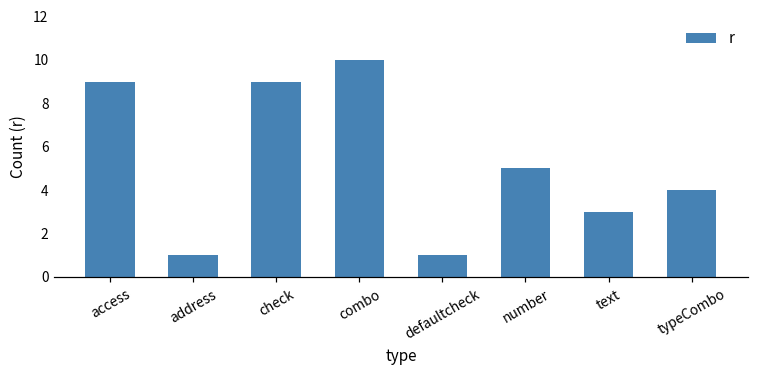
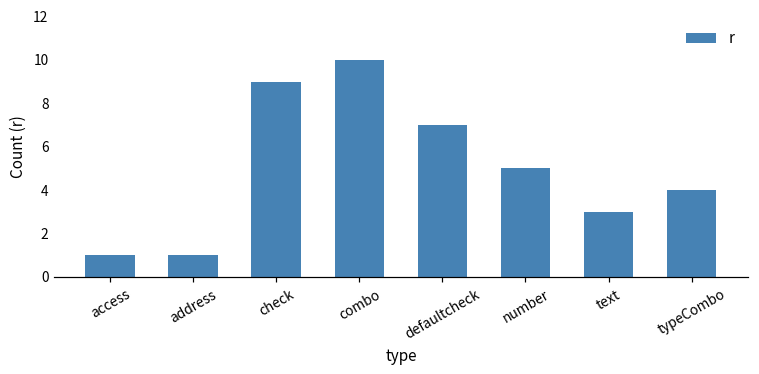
  {
-   "access": 9,
+   "access": 1,
    "address": 1,
    "check": 9,
    "combo": 10,
-   "defaultcheck": 1,
+   "defaultcheck": 7,
    "number": 5,
    "text": 3,
    "typeCombo": 4
  }
